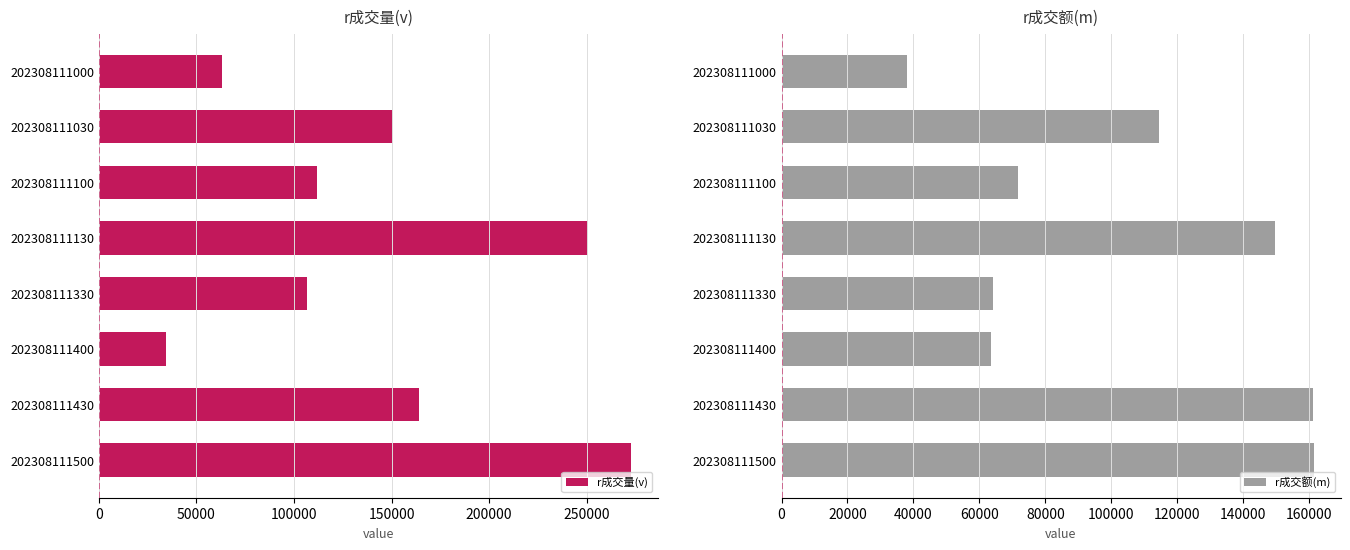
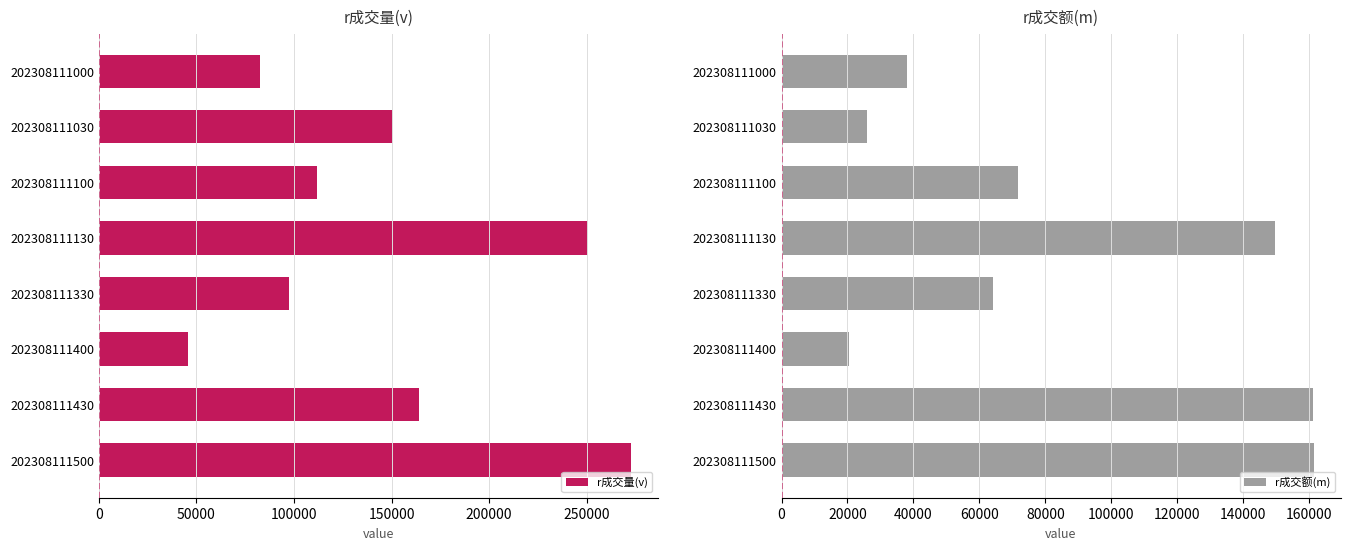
  {
    "r成交量(v)": {
-     "202308111000": 63000,
+     "202308111000": 83000,
      "202308111030": 151000,
      "202308111100": 112000,
      "202308111130": 251000,
-     "202308111330": 107000,
-     "202308111400": 34000,
+     "202308111330": 97000,
+     "202308111400": 46000,
      "202308111430": 164000,
      "202308111500": 273000
    },
    "r成交额(m)": {
      "202308111000": 38000,
-     "202308111030": 114000,
+     "202308111030": 26000,
      "202308111100": 72000,
      "202308111130": 150000,
      "202308111330": 64000,
-     "202308111400": 63000,
+     "202308111400": 21000,
      "202308111430": 161000,
      "202308111500": 161000
    }
  }
